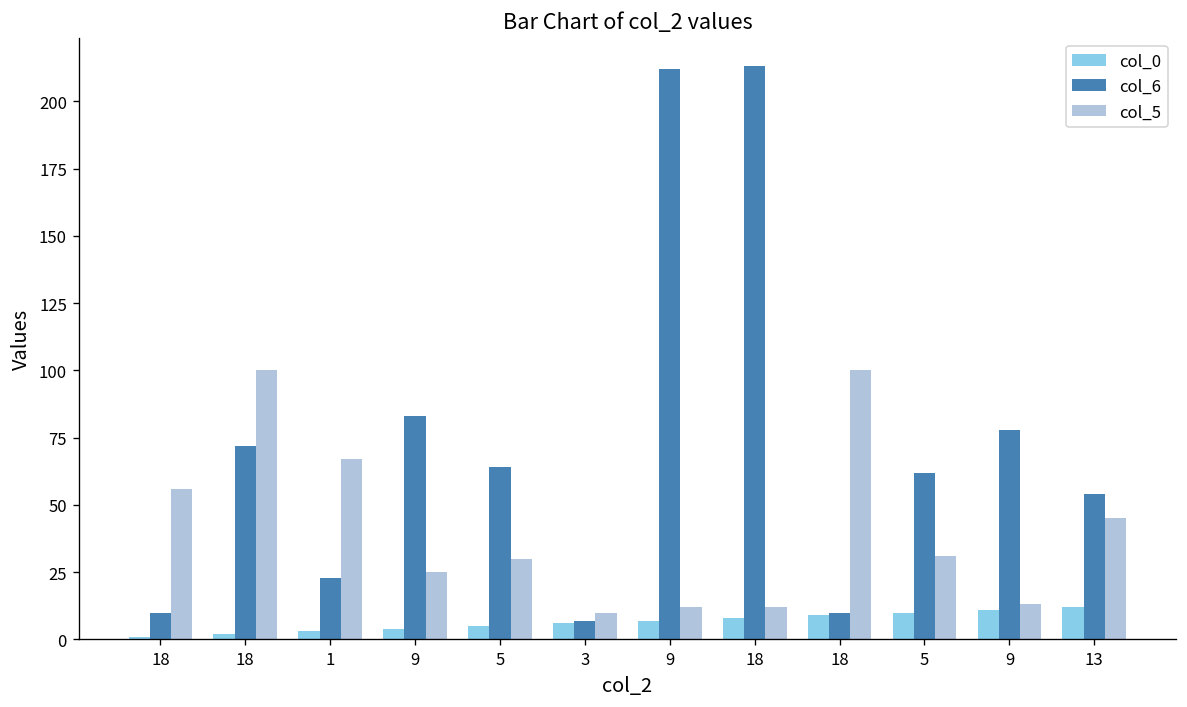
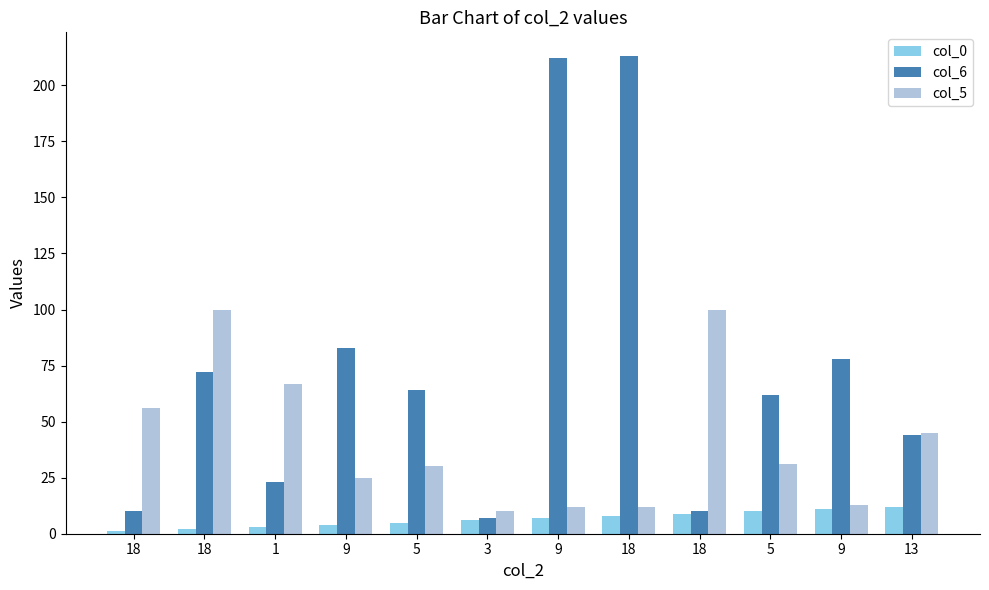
  {
    "col_6": {
      "1": 23,
      "3": 7,
-     "13": 54
+     "13": 44
    }
  }
